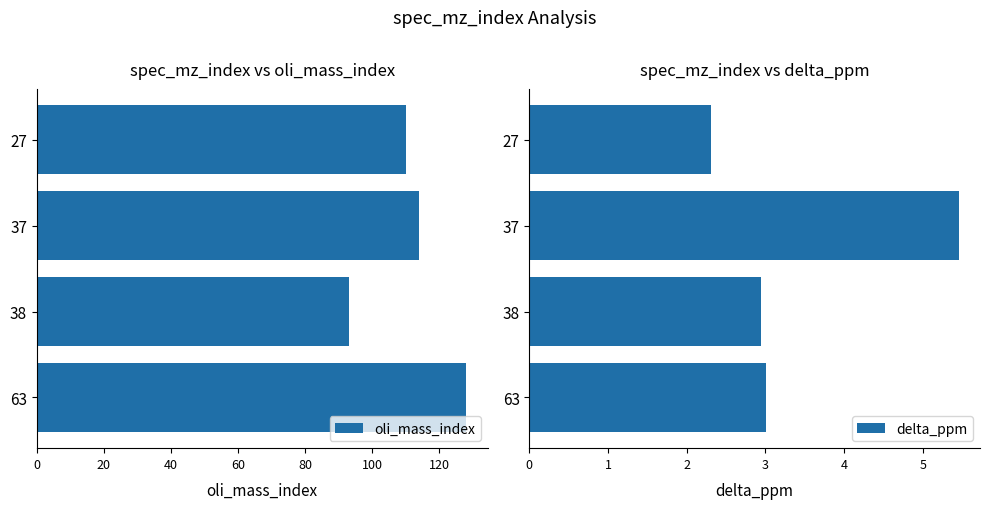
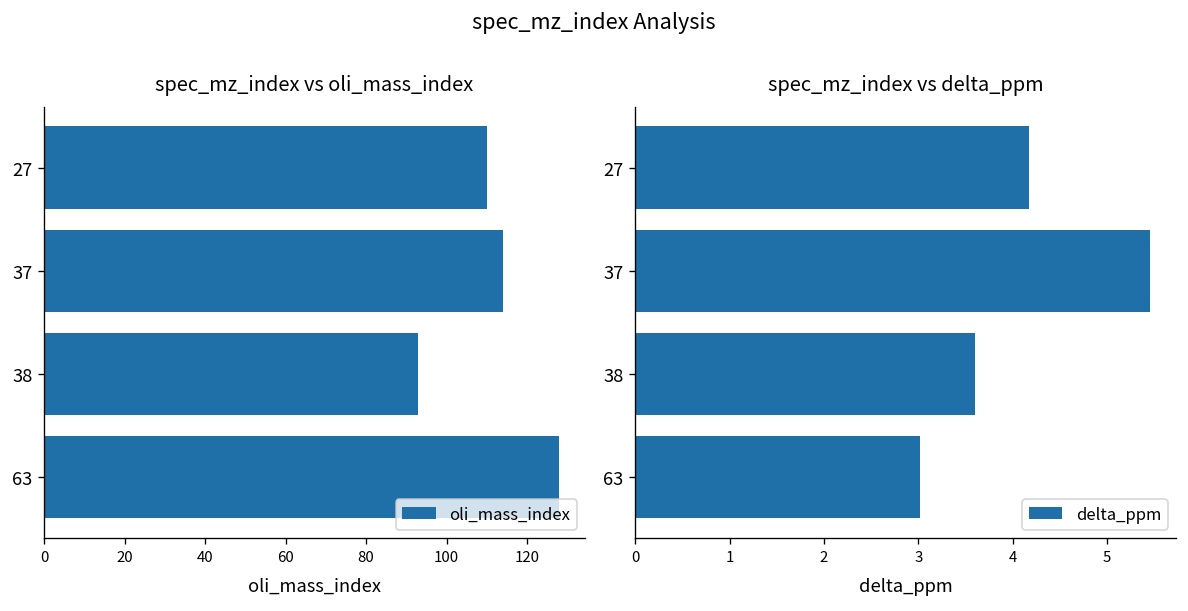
  {
    "spec_mz_index vs oli_mass_index": {
      "27": 110,
      "37": 114,
      "38": 93,
      "63": 128
    },
    "spec_mz_index vs delta_ppm": {
-     "27": 2.3,
+     "27": 4.2,
      "37": 5.5,
-     "38": 2.9,
+     "38": 3.6,
      "63": 3.0
    }
  }
